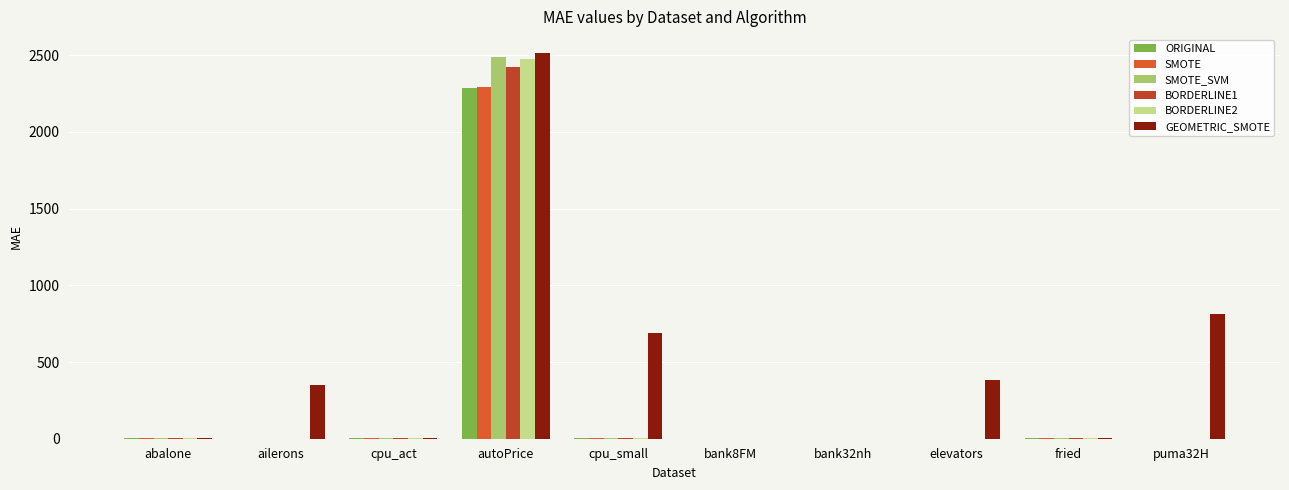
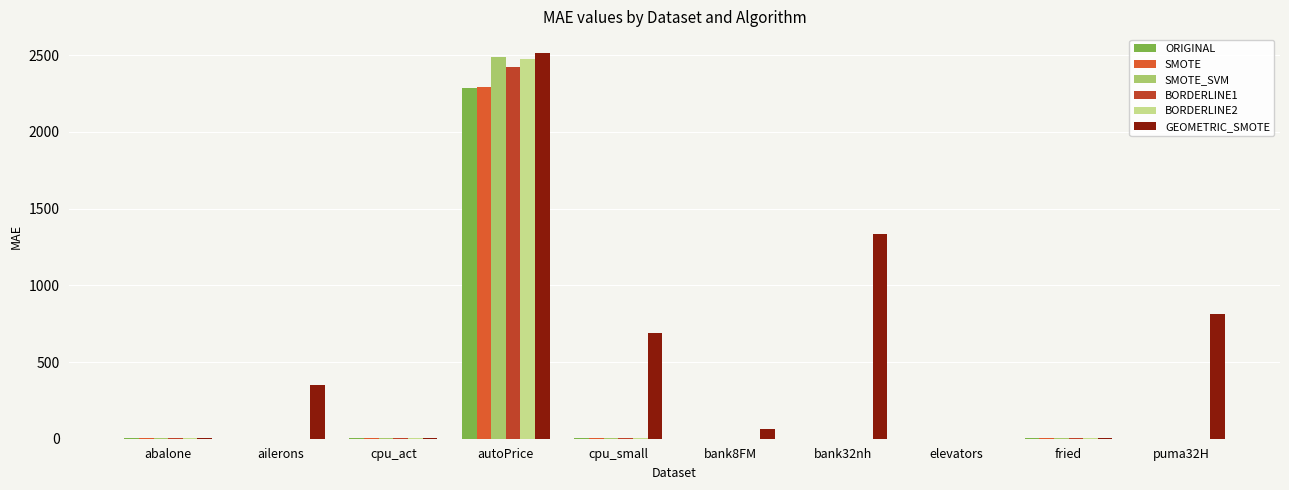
  {
    "GEOMETRIC_SMOTE": {
      "ailerons": 350,
      "autoPrice": 2510,
      "cpu_small": 690,
-     "bank8FM": 0,
-     "bank32nh": 0,
-     "elevators": 380,
+     "bank8FM": 70,
+     "bank32nh": 1330,
+     "elevators": 0,
      "puma32H": 810
    }
  }
